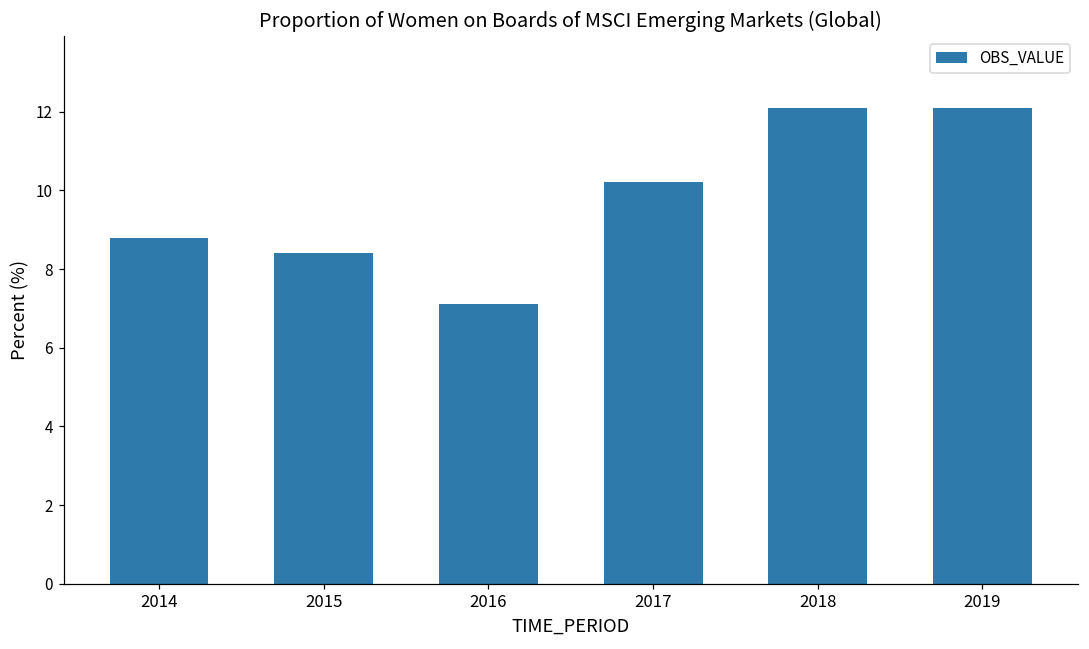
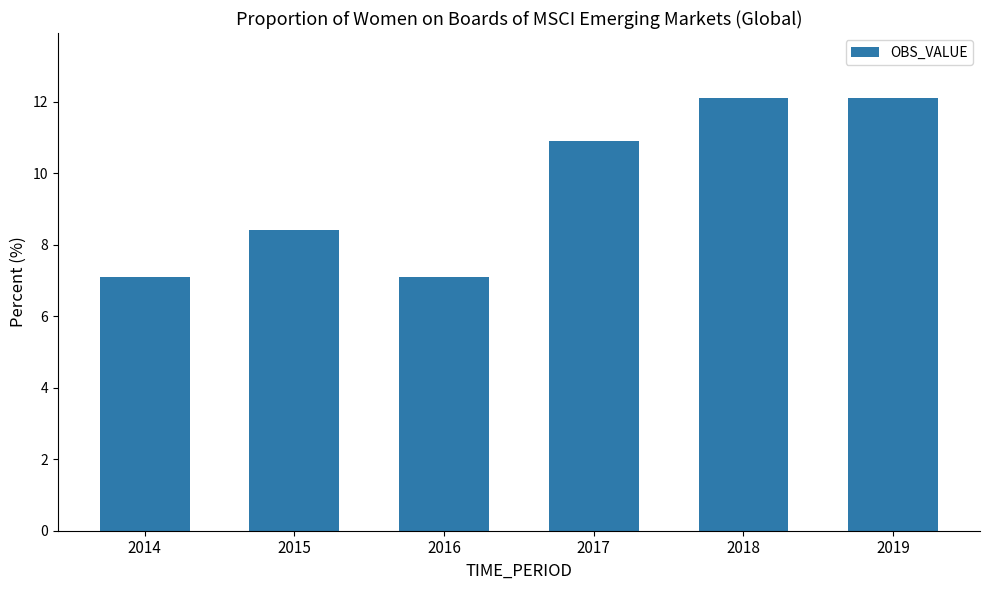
  {
-   "2014": 8.8,
+   "2014": 7.1,
    "2015": 8.4,
    "2016": 7.1,
-   "2017": 10.2,
+   "2017": 10.9,
    "2018": 12.1,
    "2019": 12.1
  }
